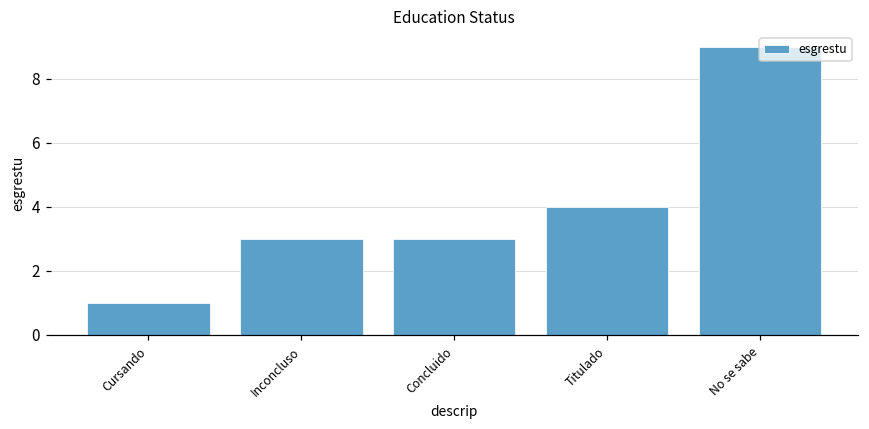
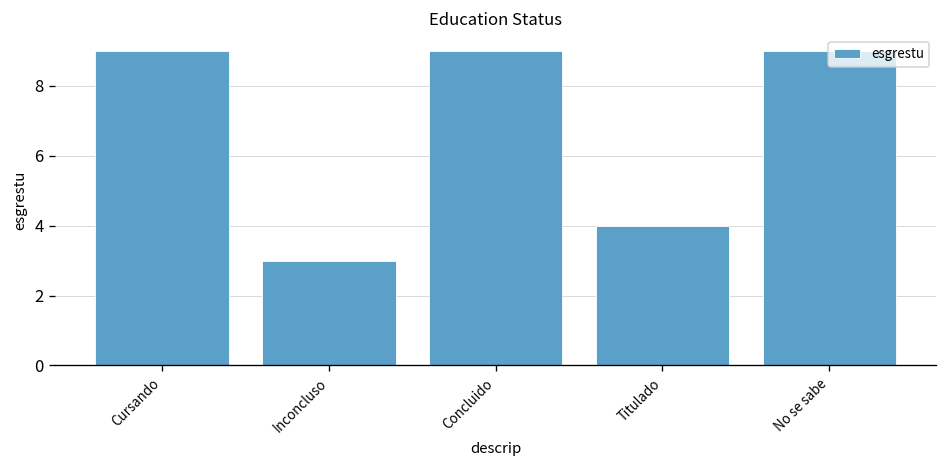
  {
-   "Cursando": 1,
+   "Cursando": 9,
    "Inconcluso": 3,
-   "Concluido": 3,
+   "Concluido": 9,
    "Titulado": 4
  }
